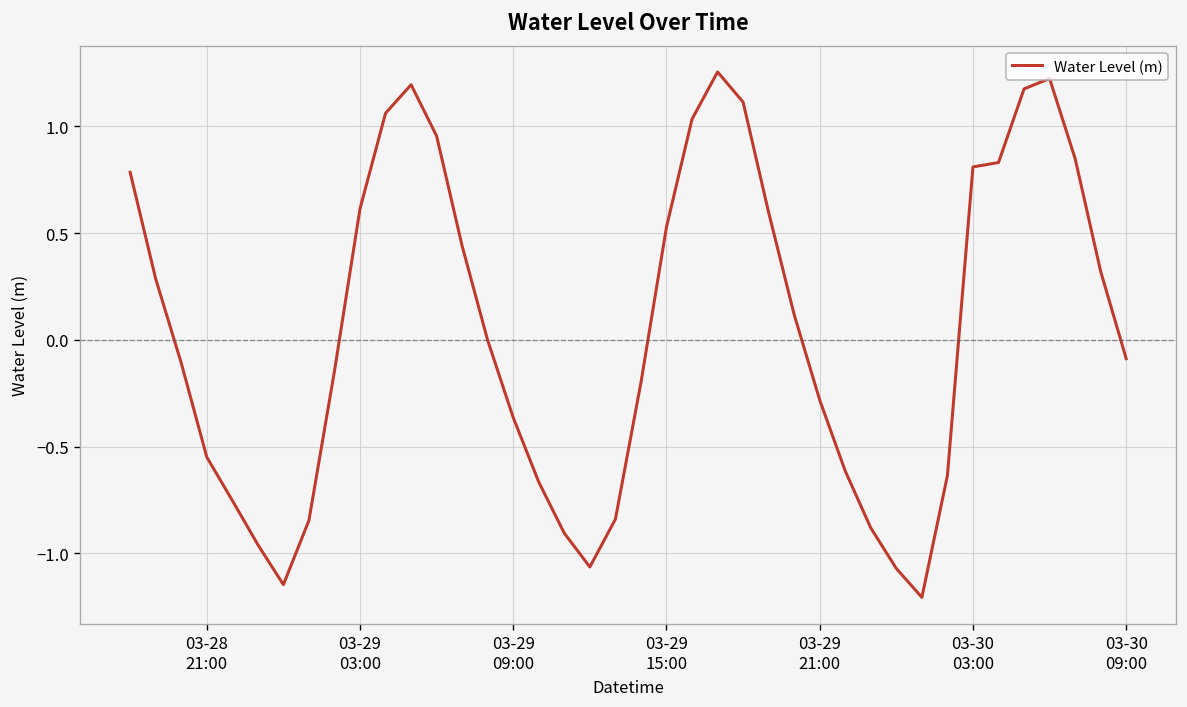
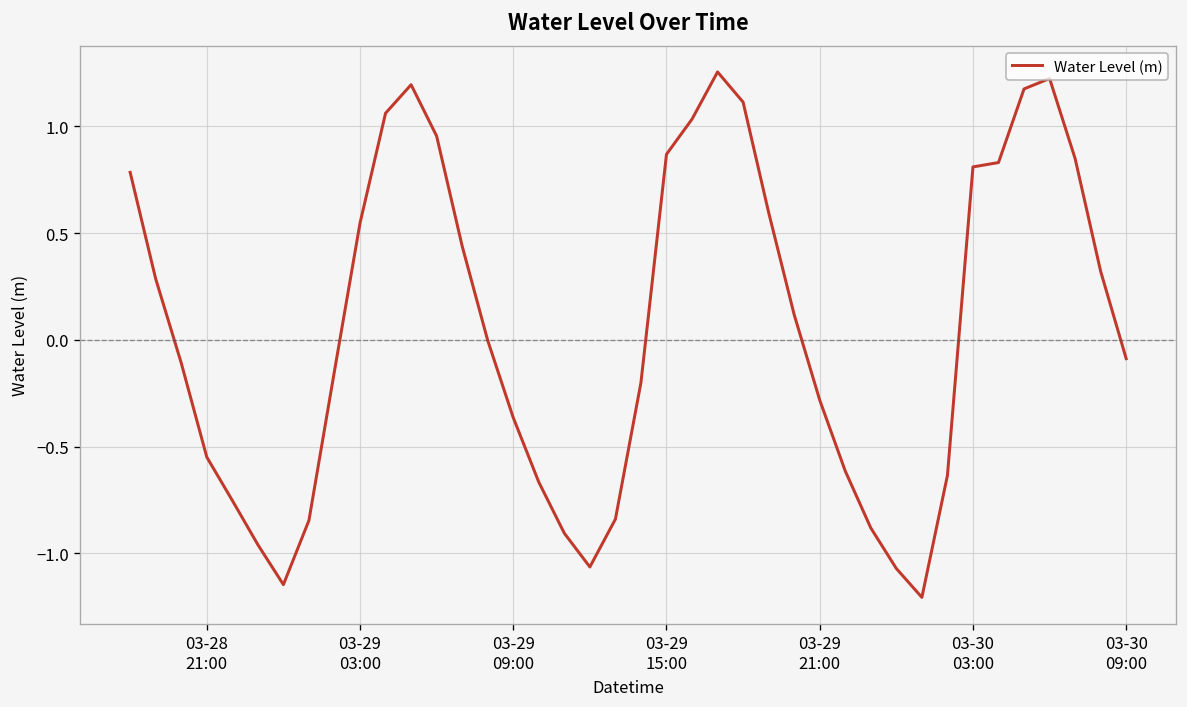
  {
    "03-28 21:00": -0.55,
-   "03-29 03:00": 0.61,
+   "03-29 03:00": 0.55,
    "03-29 09:00": -0.36,
-   "03-29 15:00": 0.53,
+   "03-29 15:00": 0.87,
    "03-29 21:00": -0.28,
    "03-30 03:00": 0.81,
    "03-30 09:00": -0.09
  }
